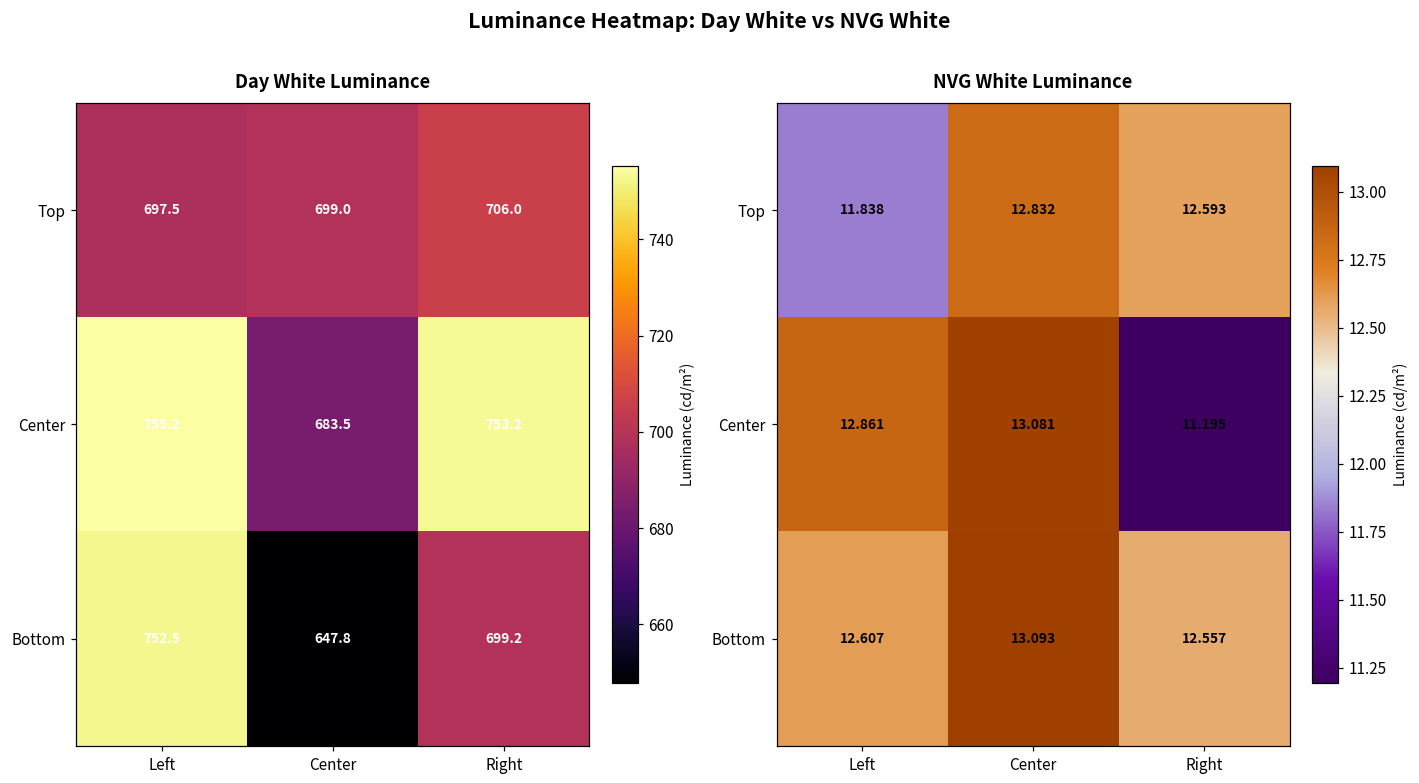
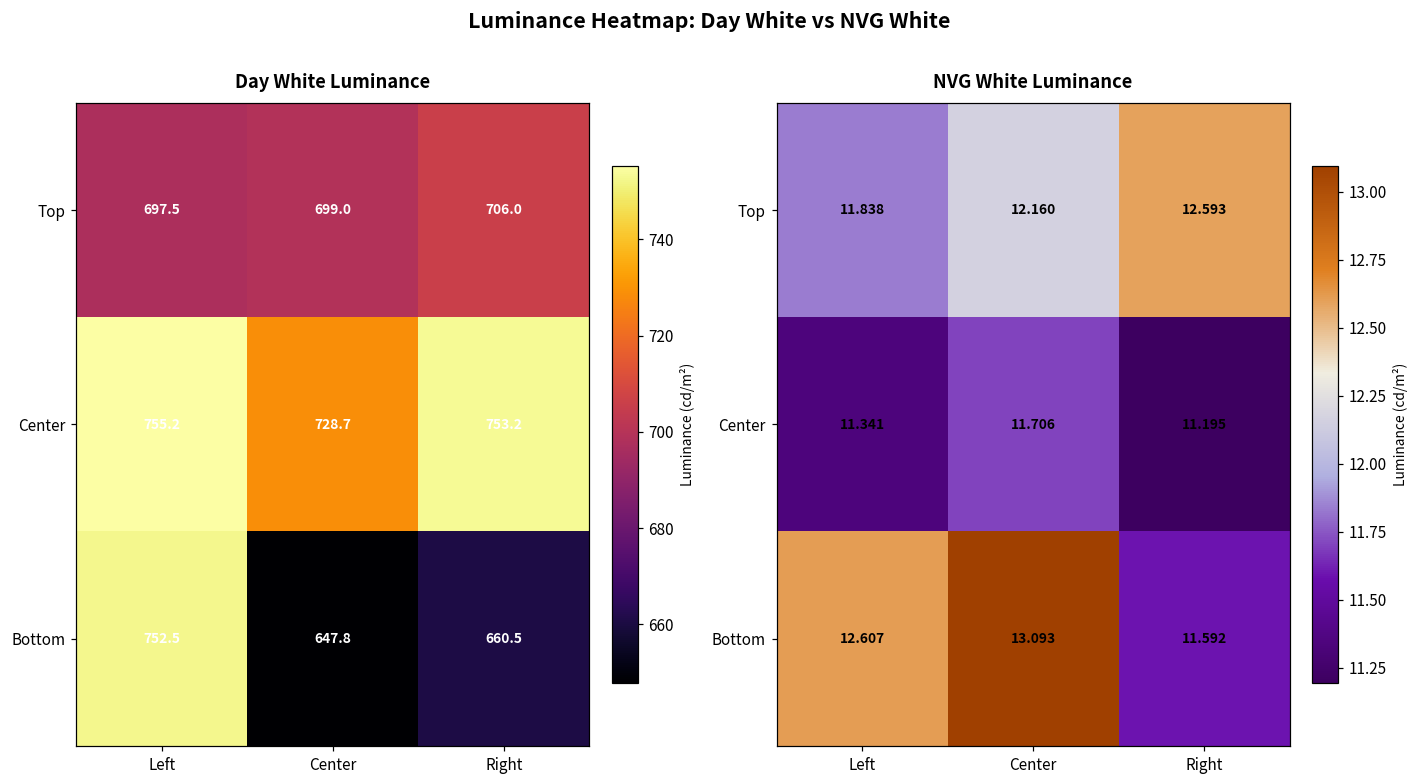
  {
    "Day White Luminance": {
      "Top": {
        "Left": 697.5,
        "Center": 699.0,
        "Right": 706.0
      },
      "Center": {
        "Left": 755.2,
-       "Center": 683.5,
+       "Center": 728.7,
        "Right": 753.2
      },
      "Bottom": {
        "Left": 752.5,
        "Center": 647.8,
-       "Right": 699.2
+       "Right": 660.5
      }
    },
    "NVG White Luminance": {
      "Top": {
        "Left": 11.838,
-       "Center": 12.832,
+       "Center": 12.160,
        "Right": 12.593
      },
      "Center": {
-       "Left": 12.861,
-       "Center": 13.081,
+       "Left": 11.341,
+       "Center": 11.706,
        "Right": 11.195
      },
      "Bottom": {
        "Left": 12.607,
        "Center": 13.093,
-       "Right": 12.557
+       "Right": 11.592
      }
    }
  }
